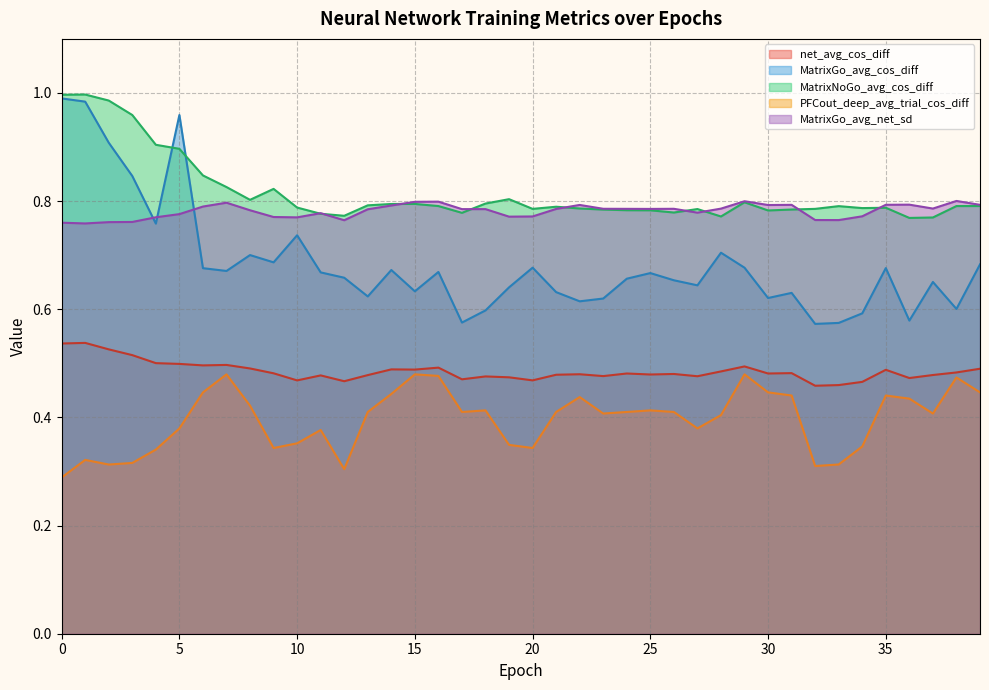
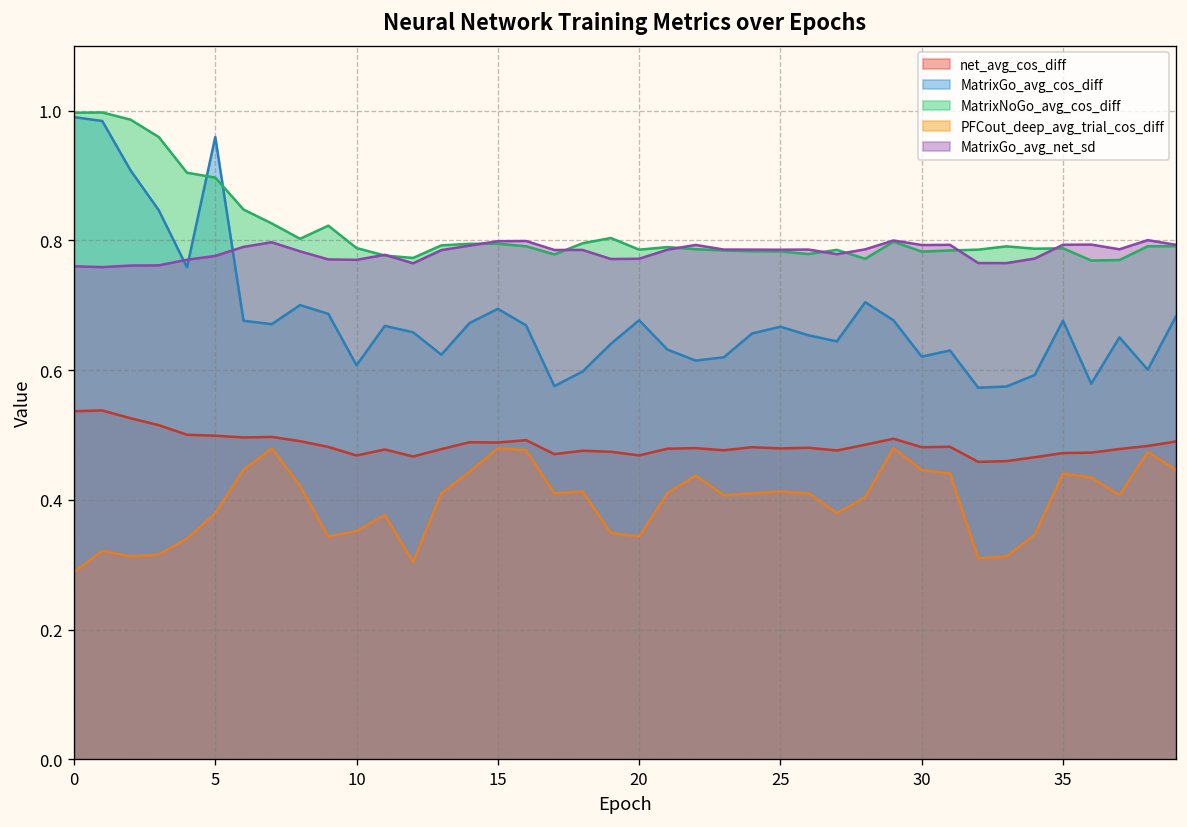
  {
    "net_avg_cos_diff": {
      "0": 0.54,
      "5": 0.50,
      "10": 0.47,
      "15": 0.49,
      "20": 0.47,
      "25": 0.48,
      "30": 0.48,
-     "35": 0.49
+     "35": 0.47
    },
    "MatrixGo_avg_cos_diff": {
      "0": 0.99,
      "5": 0.96,
-     "10": 0.74,
-     "15": 0.63,
+     "10": 0.61,
+     "15": 0.69,
      "20": 0.68,
      "25": 0.67,
      "30": 0.62,
      "35": 0.68
    },
    "MatrixNoGo_avg_cos_diff": {
      "0": 1.00,
      "5": 0.90,
      "10": 0.79,
      "20": 0.79,
      "30": 0.78,
      "35": 0.79
    },
    "PFCout_deep_avg_trial_cos_diff": {
      "0": 0.29,
      "5": 0.38,
      "10": 0.35,
      "15": 0.48,
      "20": 0.34,
      "25": 0.41,
      "30": 0.45,
      "35": 0.44
    },
    "MatrixGo_avg_net_sd": {
      "0": 0.76,
      "5": 0.78,
      "10": 0.77,
      "20": 0.77,
      "30": 0.79,
      "35": 0.79
    }
  }
